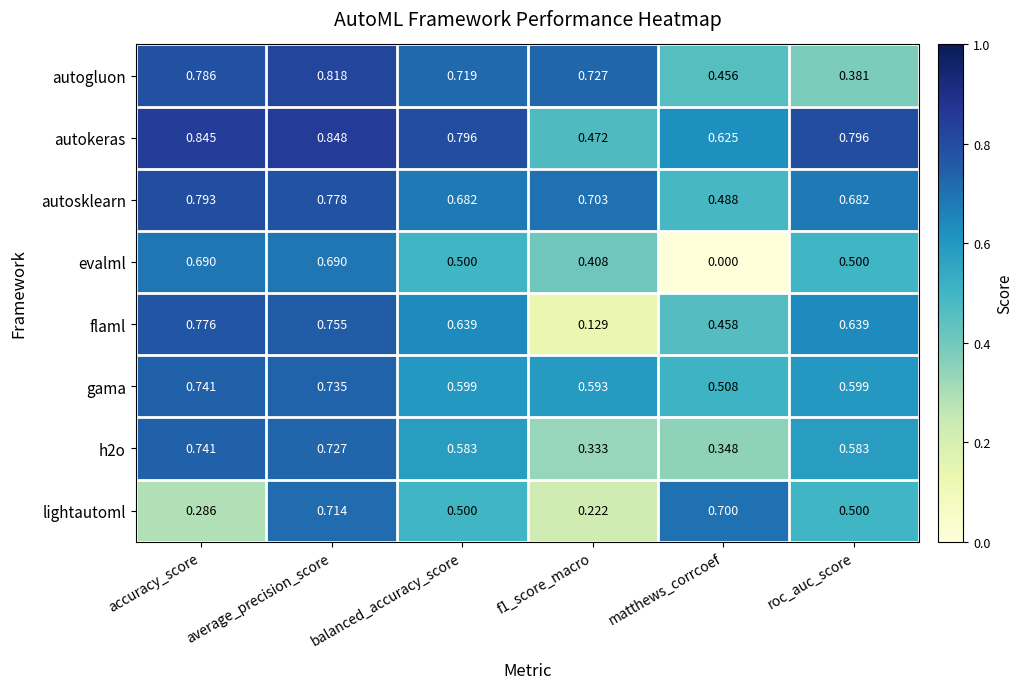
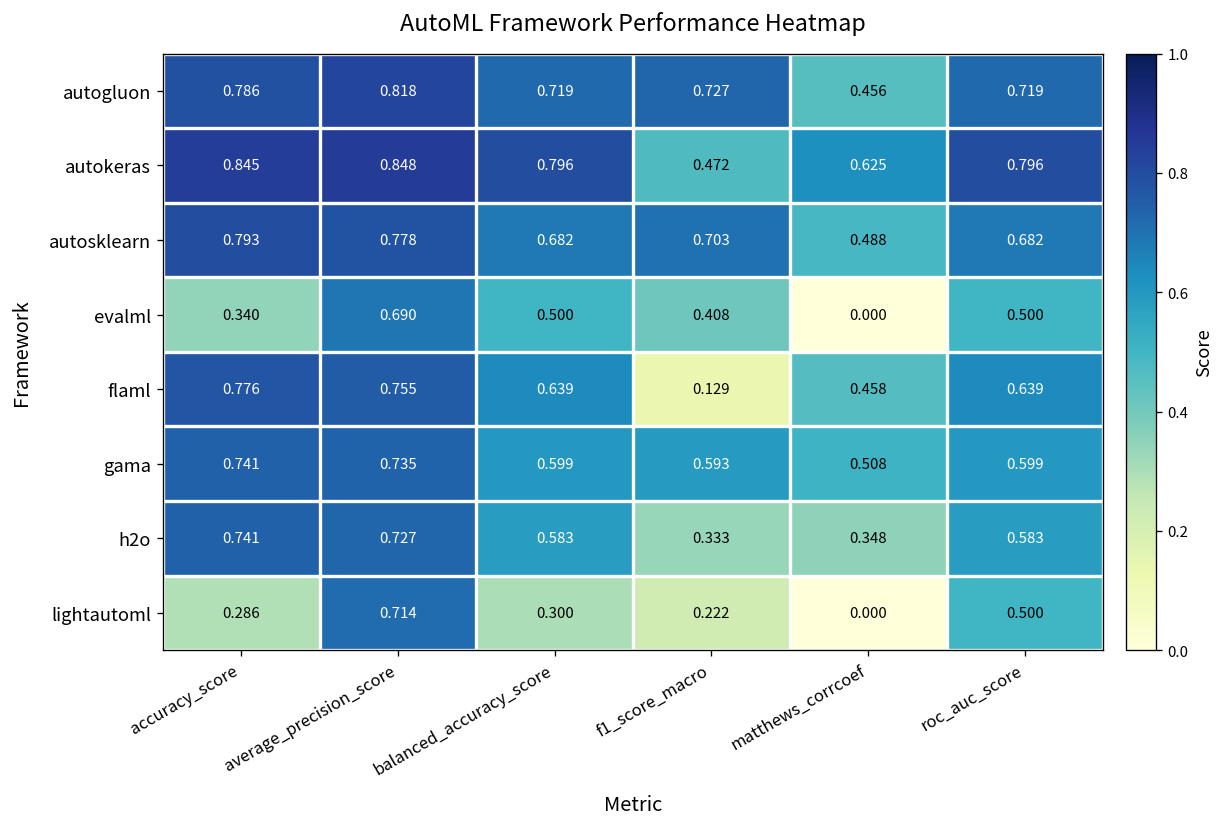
  {
    "autogluon": {
      "accuracy_score": 0.786,
      "average_precision_score": 0.818,
      "balanced_accuracy_score": 0.719,
      "f1_score_macro": 0.727,
      "matthews_corrcoef": 0.456,
-     "roc_auc_score": 0.381
+     "roc_auc_score": 0.719
    },
    "autokeras": {
      "accuracy_score": 0.845,
      "average_precision_score": 0.848,
      "balanced_accuracy_score": 0.796,
      "f1_score_macro": 0.472,
      "matthews_corrcoef": 0.625,
      "roc_auc_score": 0.796
    },
    "autosklearn": {
      "accuracy_score": 0.793,
      "average_precision_score": 0.778,
      "balanced_accuracy_score": 0.682,
      "f1_score_macro": 0.703,
      "matthews_corrcoef": 0.488,
      "roc_auc_score": 0.682
    },
    "evalml": {
-     "accuracy_score": 0.690,
+     "accuracy_score": 0.340,
      "average_precision_score": 0.690,
      "balanced_accuracy_score": 0.500,
      "f1_score_macro": 0.408,
      "matthews_corrcoef": 0.000,
      "roc_auc_score": 0.500
    },
    "flaml": {
      "accuracy_score": 0.776,
      "average_precision_score": 0.755,
      "balanced_accuracy_score": 0.639,
      "f1_score_macro": 0.129,
      "matthews_corrcoef": 0.458,
      "roc_auc_score": 0.639
    },
    "gama": {
      "accuracy_score": 0.741,
      "average_precision_score": 0.735,
      "balanced_accuracy_score": 0.599,
      "f1_score_macro": 0.593,
      "matthews_corrcoef": 0.508,
      "roc_auc_score": 0.599
    },
    "h2o": {
      "accuracy_score": 0.741,
      "average_precision_score": 0.727,
      "balanced_accuracy_score": 0.583,
      "f1_score_macro": 0.333,
      "matthews_corrcoef": 0.348,
      "roc_auc_score": 0.583
    },
    "lightautoml": {
      "accuracy_score": 0.286,
      "average_precision_score": 0.714,
-     "balanced_accuracy_score": 0.500,
+     "balanced_accuracy_score": 0.300,
      "f1_score_macro": 0.222,
-     "matthews_corrcoef": 0.700,
+     "matthews_corrcoef": 0.000,
      "roc_auc_score": 0.500
    }
  }
